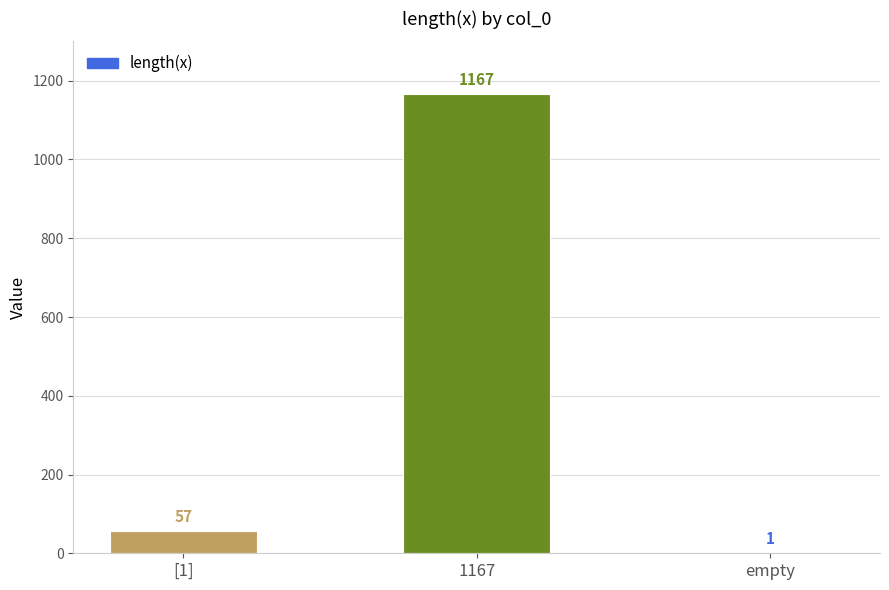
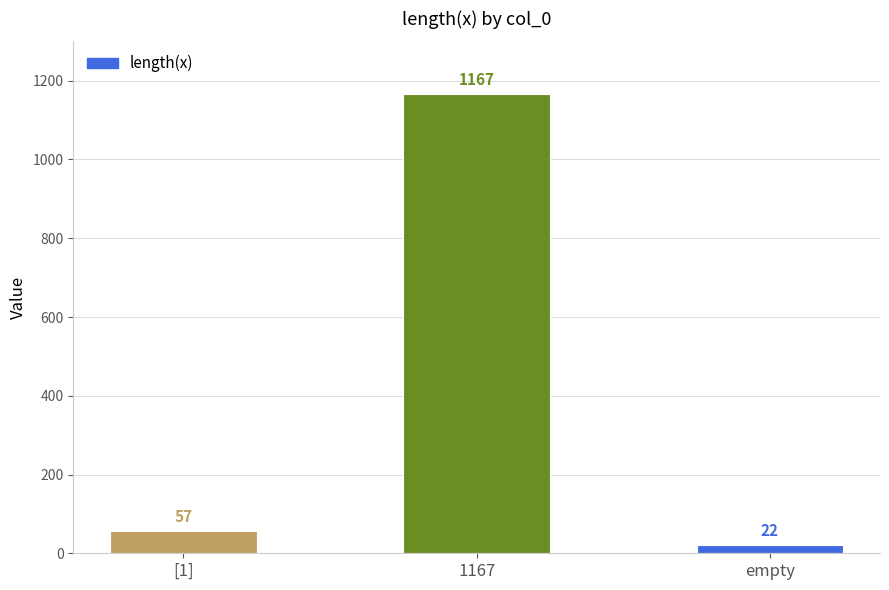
  {
    "[1]": 57,
    "1167": 1167,
-   "empty": 1
+   "empty": 22
  }
